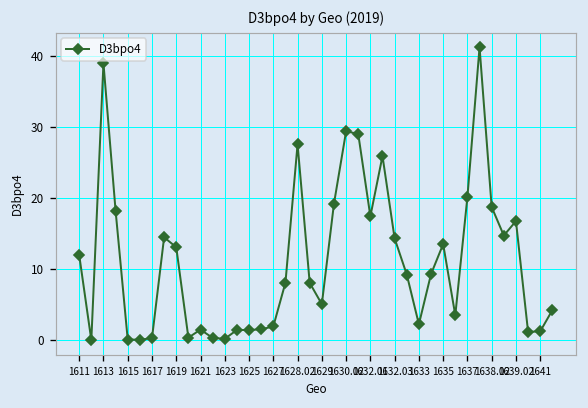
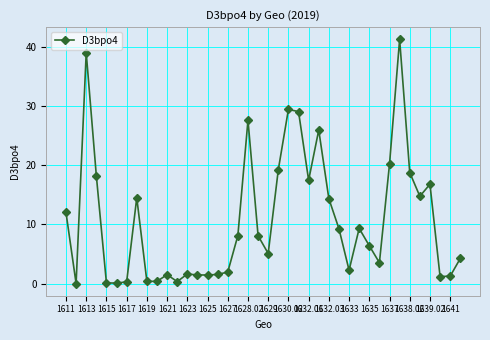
  {
    "1611": 12,
    "1613": 39,
    "1615": 0,
    "1617": 0,
-   "1619": 13,
+   "1619": 0,
    "1621": 1,
-   "1623": 0,
+   "1623": 2,
    "1625": 1,
    "1628.02": 28,
-   "1635": 14
+   "1635": 6
  }
